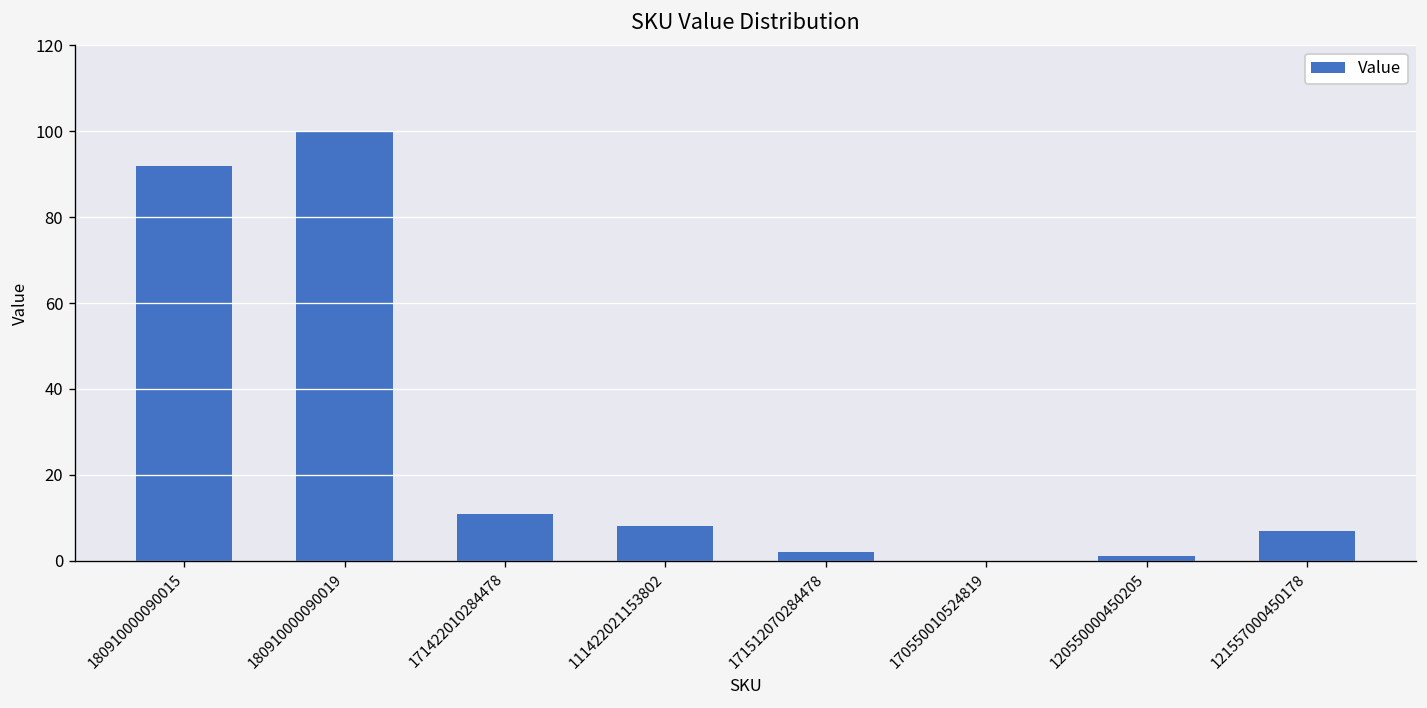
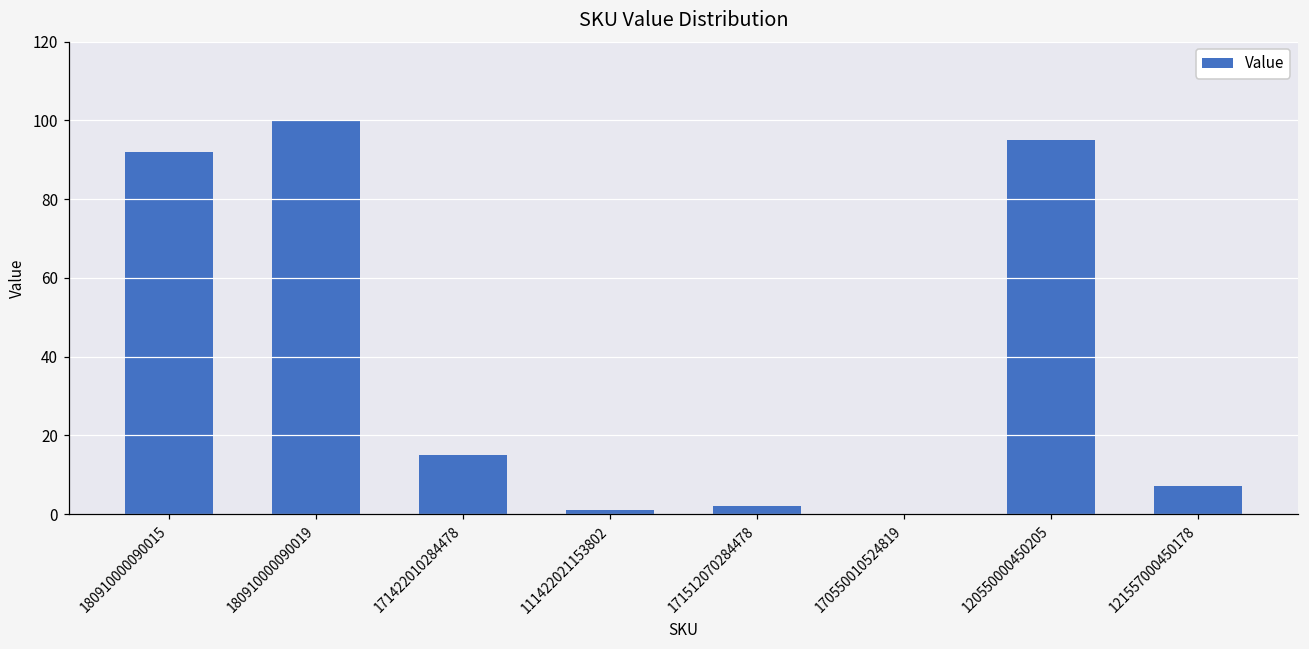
  {
    "180910000090015": 92,
    "180910000090019": 100,
-   "171422010284478": 11,
-   "111422021153802": 8,
+   "171422010284478": 15,
+   "111422021153802": 1,
    "171512070284478": 2,
    "170550010524819": 0,
-   "120550000450205": 1,
+   "120550000450205": 95,
    "121557000450178": 7
  }
